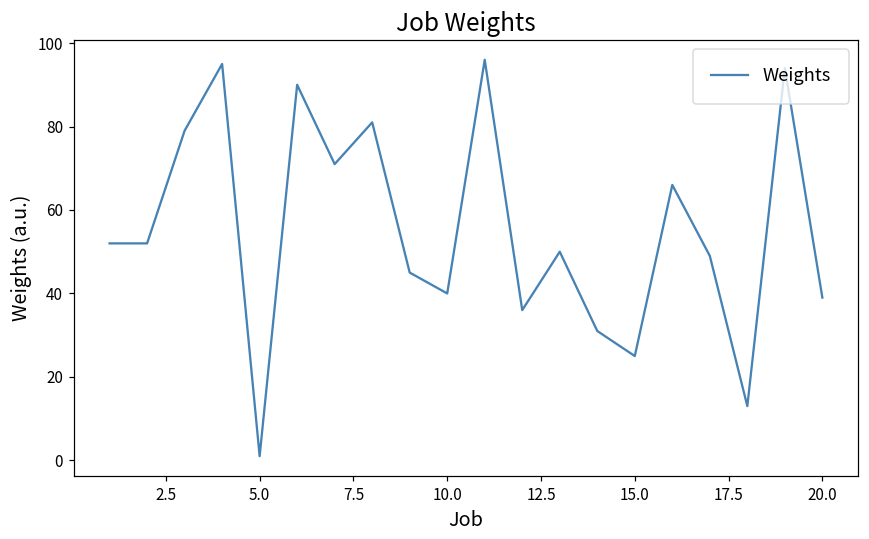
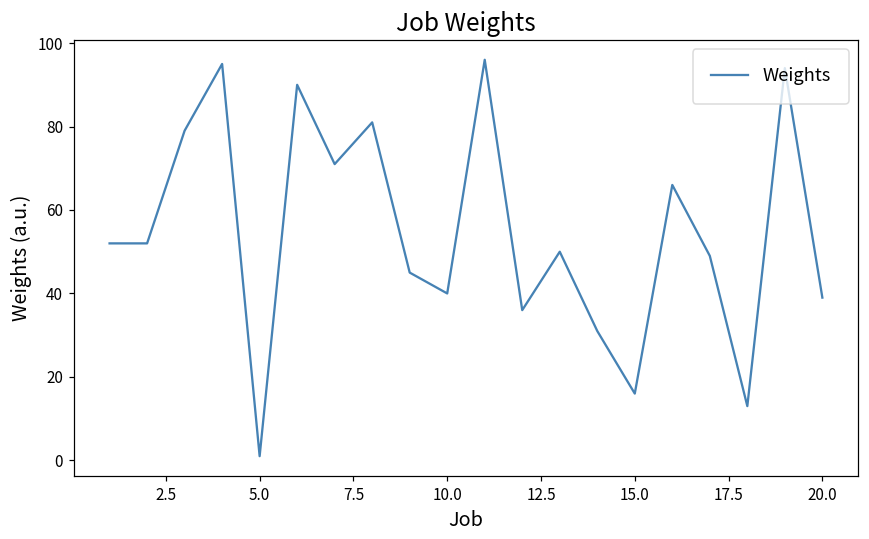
  {
    "5.0": 1,
    "10.0": 40,
-   "15.0": 25,
+   "15.0": 16,
    "20.0": 39
  }
